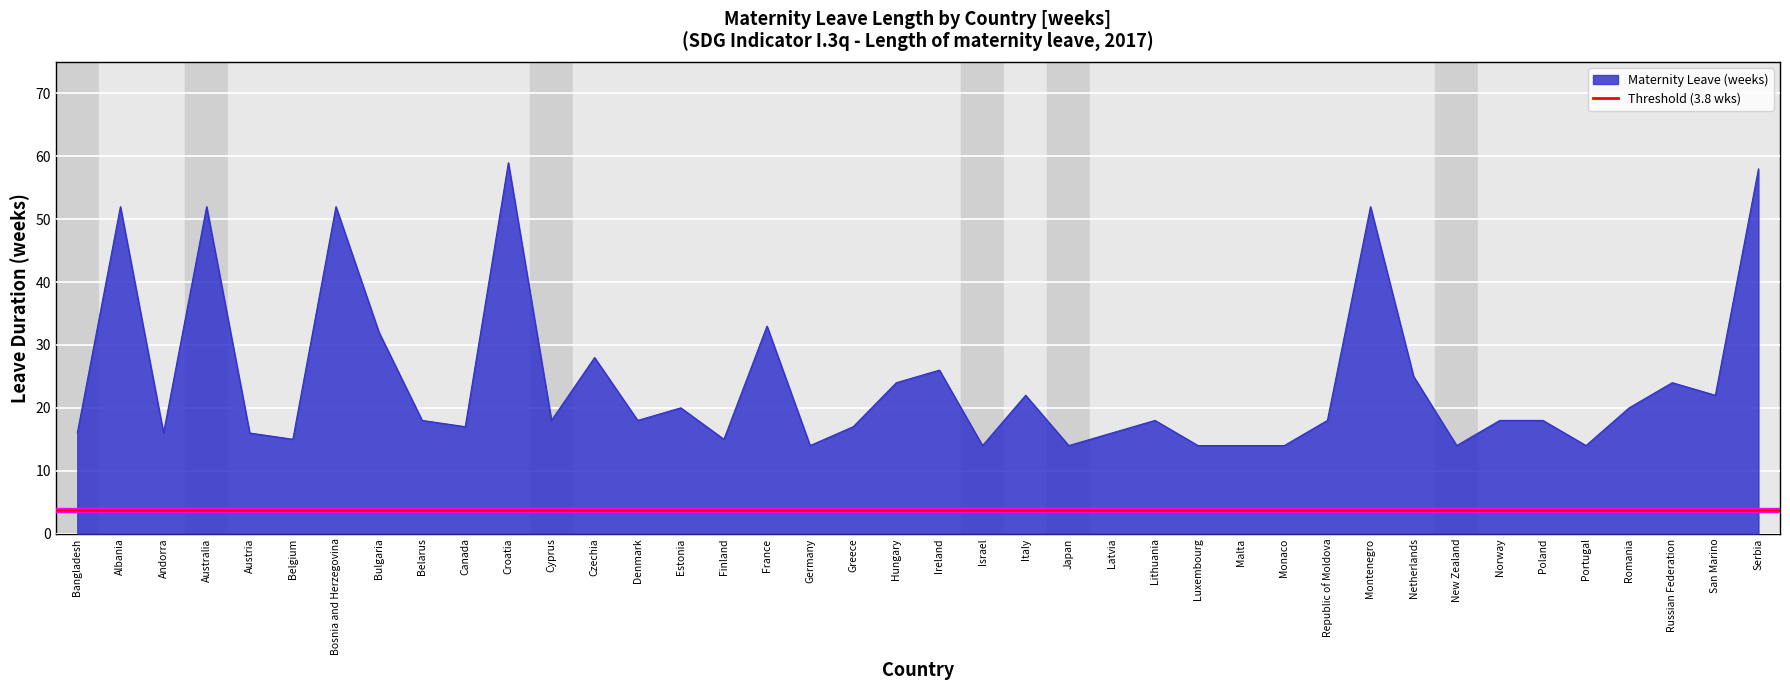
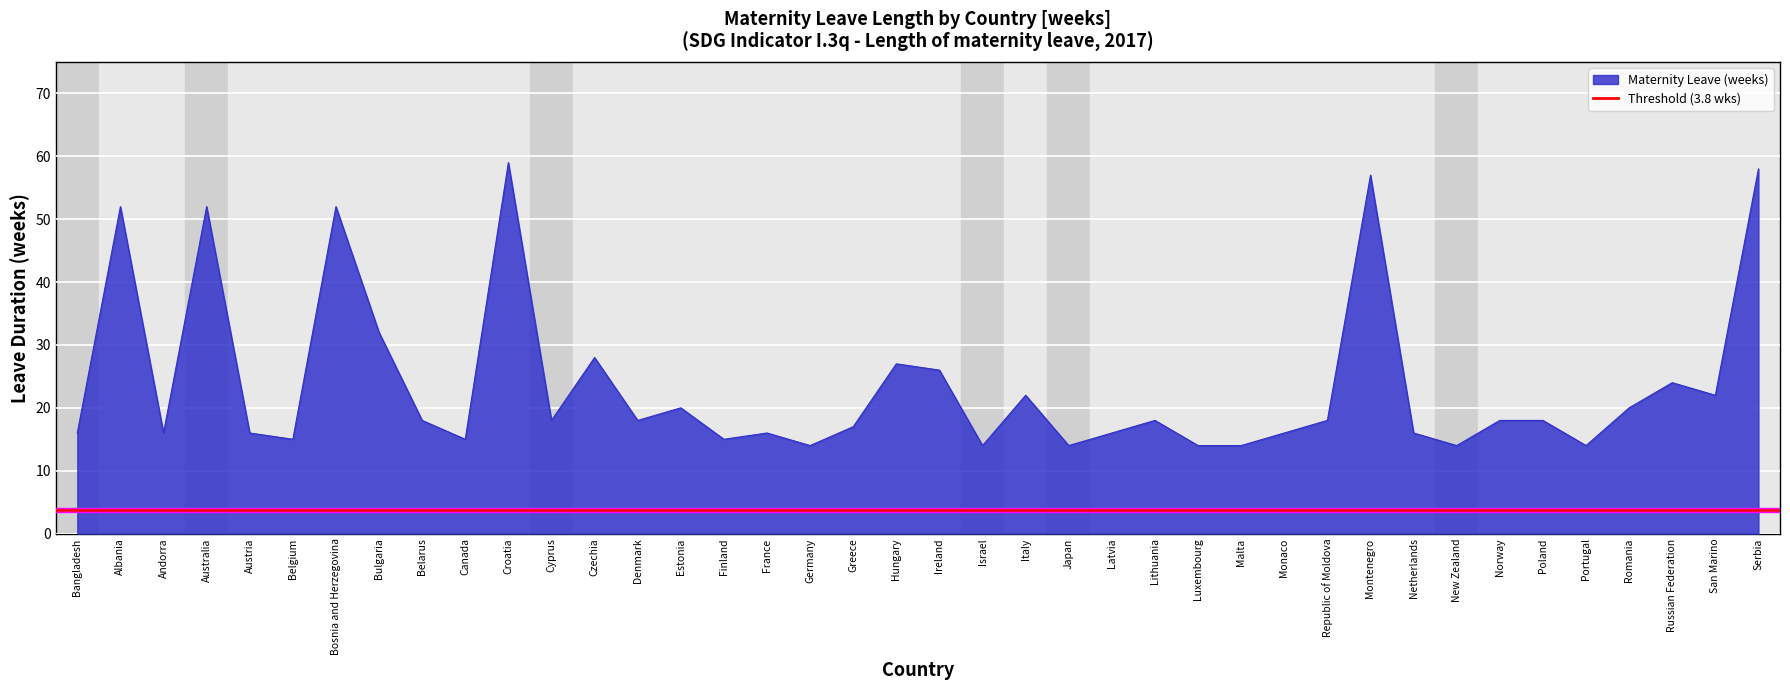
  {
    "Bangladesh": 16,
    "Albania": 52,
    "Andorra": 16,
    "Australia": 52,
    "Austria": 16,
    "Belgium": 15,
    "Bosnia and Herzegovina": 52,
    "Bulgaria": 32,
    "Belarus": 18,
-   "Canada": 17,
+   "Canada": 15,
    "Croatia": 59,
    "Cyprus": 18,
    "Czechia": 28,
    "Denmark": 18,
    "Estonia": 20,
    "Finland": 15,
-   "France": 33,
+   "France": 16,
    "Germany": 14,
    "Greece": 17,
-   "Hungary": 24,
+   "Hungary": 27,
    "Ireland": 26,
    "Israel": 14,
    "Italy": 22,
    "Japan": 14,
    "Latvia": 16,
    "Lithuania": 18,
    "Luxembourg": 14,
    "Malta": 14,
-   "Monaco": 14,
+   "Monaco": 16,
    "Republic of Moldova": 18,
-   "Montenegro": 52,
-   "Netherlands": 25,
+   "Montenegro": 57,
+   "Netherlands": 16,
    "New Zealand": 14,
    "Norway": 18,
    "Poland": 18,
    "Portugal": 14,
    "Romania": 20,
    "Russian Federation": 24,
    "San Marino": 22,
    "Serbia": 58
  }
